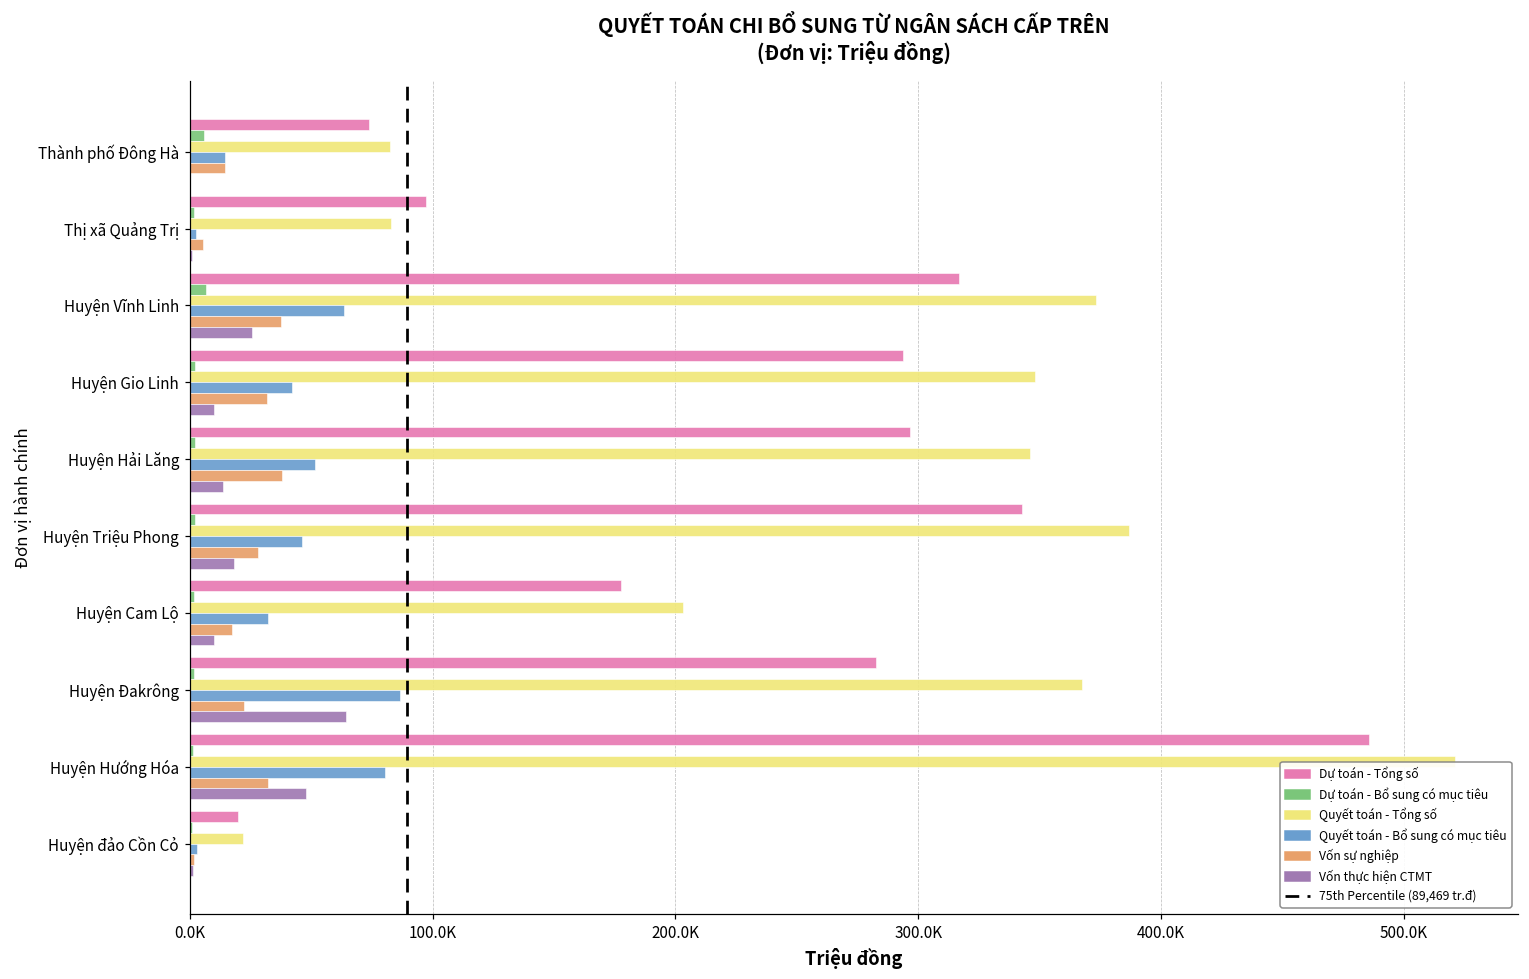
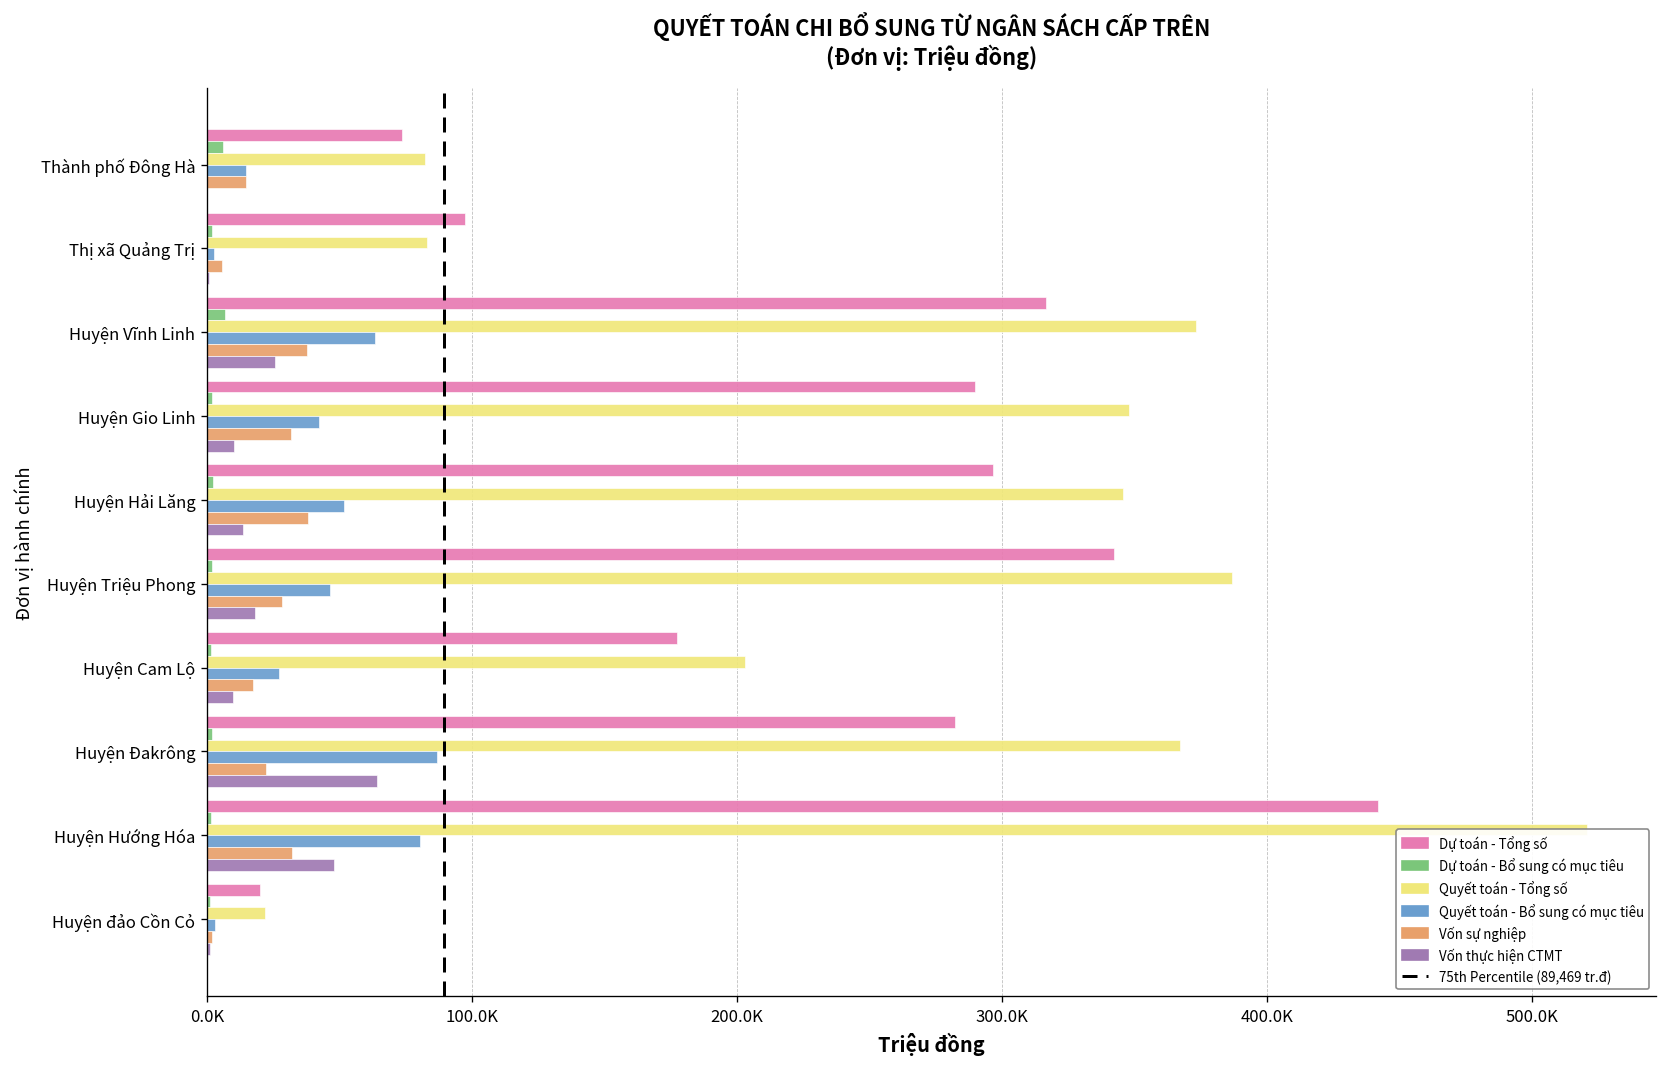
  {
    "Dự toán - Tổng số": {
      "Thành phố Đông Hà": 74000,
      "Thị xã Quảng Trị": 97000,
      "Huyện Vĩnh Linh": 317000,
-     "Huyện Gio Linh": 294000,
+     "Huyện Gio Linh": 290000,
      "Huyện Hải Lăng": 297000,
      "Huyện Triệu Phong": 343000,
      "Huyện Cam Lộ": 178000,
      "Huyện Đakrông": 283000,
-     "Huyện Hướng Hóa": 486000,
+     "Huyện Hướng Hóa": 442000,
      "Huyện đảo Cồn Cỏ": 20000
    },
    "Dự toán - Bổ sung có mục tiêu": {
      "Thành phố Đông Hà": 6000,
      "Thị xã Quảng Trị": 2000,
      "Huyện Vĩnh Linh": 7000,
      "Huyện Gio Linh": 2000,
      "Huyện Hải Lăng": 2000,
      "Huyện Triệu Phong": 2000,
      "Huyện Cam Lộ": 2000,
      "Huyện Đakrông": 2000,
      "Huyện Hướng Hóa": 2000
    },
    "Quyết toán - Tổng số": {
      "Thành phố Đông Hà": 82000,
      "Thị xã Quảng Trị": 83000,
      "Huyện Vĩnh Linh": 373000,
      "Huyện Gio Linh": 348000,
      "Huyện Hải Lăng": 346000,
      "Huyện Triệu Phong": 387000,
      "Huyện Cam Lộ": 203000,
      "Huyện Đakrông": 367000,
      "Huyện Hướng Hóa": 521000,
      "Huyện đảo Cồn Cỏ": 22000
    },
    "Quyết toán - Bổ sung có mục tiêu": {
      "Thành phố Đông Hà": 15000,
      "Thị xã Quảng Trị": 3000,
      "Huyện Vĩnh Linh": 63000,
      "Huyện Gio Linh": 42000,
      "Huyện Hải Lăng": 52000,
      "Huyện Triệu Phong": 46000,
-     "Huyện Cam Lộ": 32000,
+     "Huyện Cam Lộ": 27000,
      "Huyện Đakrông": 87000,
      "Huyện Hướng Hóa": 80000,
      "Huyện đảo Cồn Cỏ": 3000
    },
    "Vốn sự nghiệp": {
      "Thành phố Đông Hà": 15000,
      "Thị xã Quảng Trị": 6000,
      "Huyện Vĩnh Linh": 38000,
      "Huyện Gio Linh": 32000,
      "Huyện Hải Lăng": 38000,
      "Huyện Triệu Phong": 28000,
      "Huyện Cam Lộ": 17000,
      "Huyện Đakrông": 22000,
      "Huyện Hướng Hóa": 32000,
      "Huyện đảo Cồn Cỏ": 2000
    },
    "Vốn thực hiện CTMT": {
      "Huyện Vĩnh Linh": 26000,
      "Huyện Gio Linh": 10000,
      "Huyện Hải Lăng": 14000,
      "Huyện Triệu Phong": 18000,
      "Huyện Cam Lộ": 10000,
      "Huyện Đakrông": 64000,
      "Huyện Hướng Hóa": 48000,
      "Huyện đảo Cồn Cỏ": 1000
    }
  }
